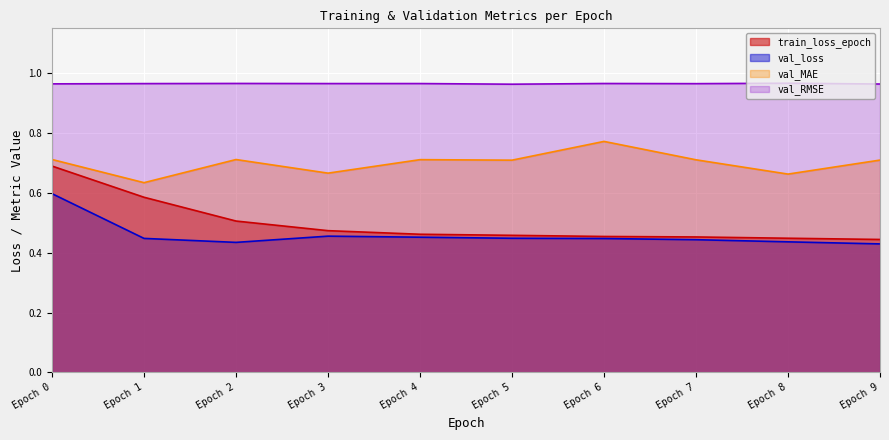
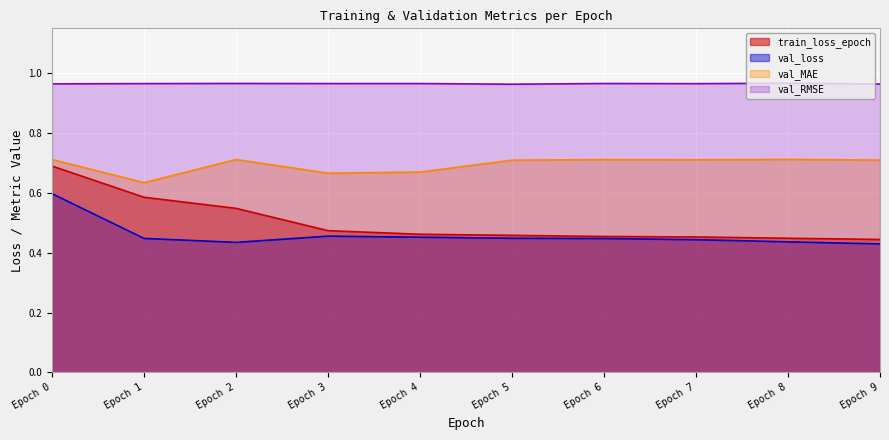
  {
    "train_loss_epoch": {
      "Epoch 0": 0.69,
      "Epoch 1": 0.59,
-     "Epoch 2": 0.51,
+     "Epoch 2": 0.55,
      "Epoch 3": 0.47,
      "Epoch 4": 0.46,
      "Epoch 5": 0.46,
      "Epoch 7": 0.45,
      "Epoch 8": 0.45,
      "Epoch 9": 0.44
    },
    "val_loss": {
      "Epoch 0": 0.60,
      "Epoch 1": 0.45,
      "Epoch 2": 0.43,
      "Epoch 3": 0.46,
      "Epoch 4": 0.45,
      "Epoch 5": 0.45,
      "Epoch 7": 0.44,
      "Epoch 8": 0.44,
      "Epoch 9": 0.43
    },
    "val_MAE": {
      "Epoch 0": 0.71,
      "Epoch 1": 0.63,
      "Epoch 2": 0.71,
      "Epoch 3": 0.67,
-     "Epoch 4": 0.71,
+     "Epoch 4": 0.67,
      "Epoch 5": 0.71,
-     "Epoch 6": 0.77,
+     "Epoch 6": 0.71,
      "Epoch 7": 0.71,
-     "Epoch 8": 0.66,
+     "Epoch 8": 0.71,
      "Epoch 9": 0.71
    },
    "val_RMSE": {
      "Epoch 0": 0.96,
      "Epoch 1": 0.97,
      "Epoch 2": 0.97,
      "Epoch 3": 0.97,
      "Epoch 4": 0.97,
      "Epoch 5": 0.96,
      "Epoch 6": 0.97,
      "Epoch 7": 0.97,
      "Epoch 9": 0.96
    }
  }
